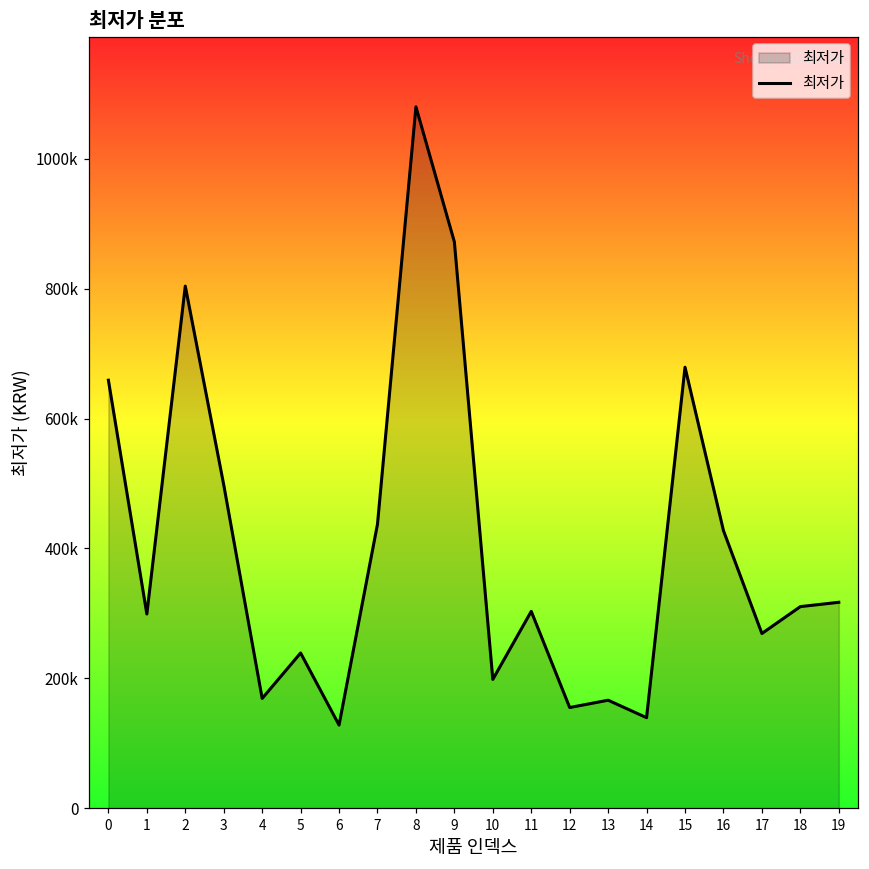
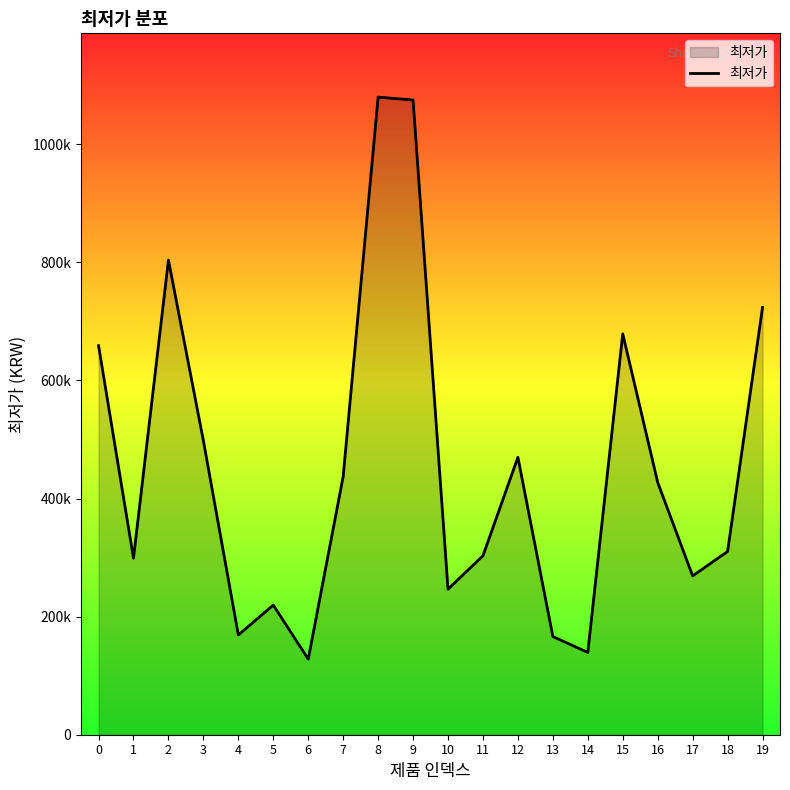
  {
    "0": 660000,
    "1": 300000,
    "2": 800000,
    "3": 500000,
    "4": 170000,
-   "5": 240000,
+   "5": 220000,
    "6": 130000,
    "7": 440000,
    "8": 1080000,
-   "9": 870000,
-   "10": 200000,
+   "9": 1080000,
+   "10": 250000,
    "11": 300000,
-   "12": 160000,
+   "12": 470000,
    "13": 170000,
    "14": 140000,
    "15": 680000,
    "16": 430000,
    "17": 270000,
    "18": 310000,
-   "19": 320000
+   "19": 720000
  }
